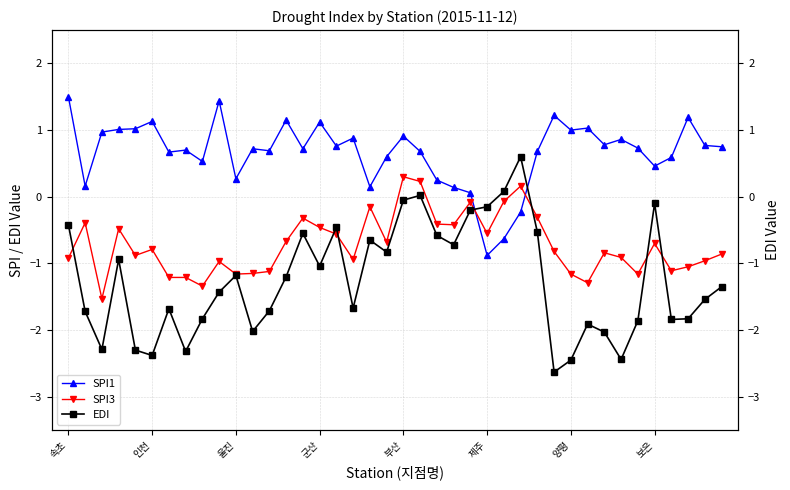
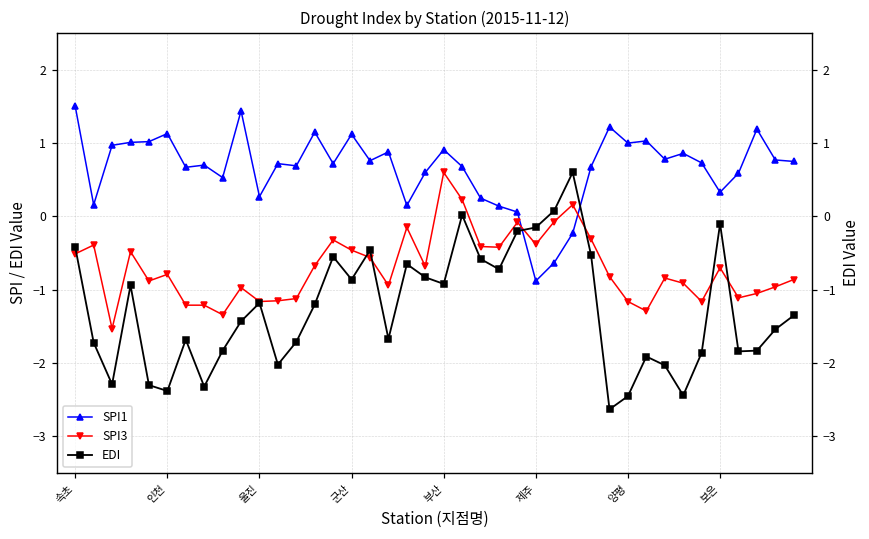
  {
    "SPI1": {
      "속초": 1.5,
      "인천": 1.1,
      "울진": 0.3,
      "군산": 1.1,
      "부산": 0.9,
      "제주": -0.9,
      "양평": 1.0,
-     "보은": 0.5
+     "보은": 0.3
    },
    "SPI3": {
-     "속초": -0.9,
+     "속초": -0.5,
      "인천": -0.8,
      "울진": -1.2,
      "군산": -0.5,
-     "부산": 0.3,
-     "제주": -0.6,
+     "부산": 0.6,
+     "제주": -0.4,
      "양평": -1.2,
      "보은": -0.7
    },
    "EDI": {
      "속초": -0.4,
      "인천": -2.4,
      "울진": -1.2,
-     "군산": -1.0,
-     "부산": -0.1,
+     "군산": -0.9,
+     "부산": -0.9,
      "제주": -0.2,
      "양평": -2.5,
      "보은": -0.1
    }
  }
